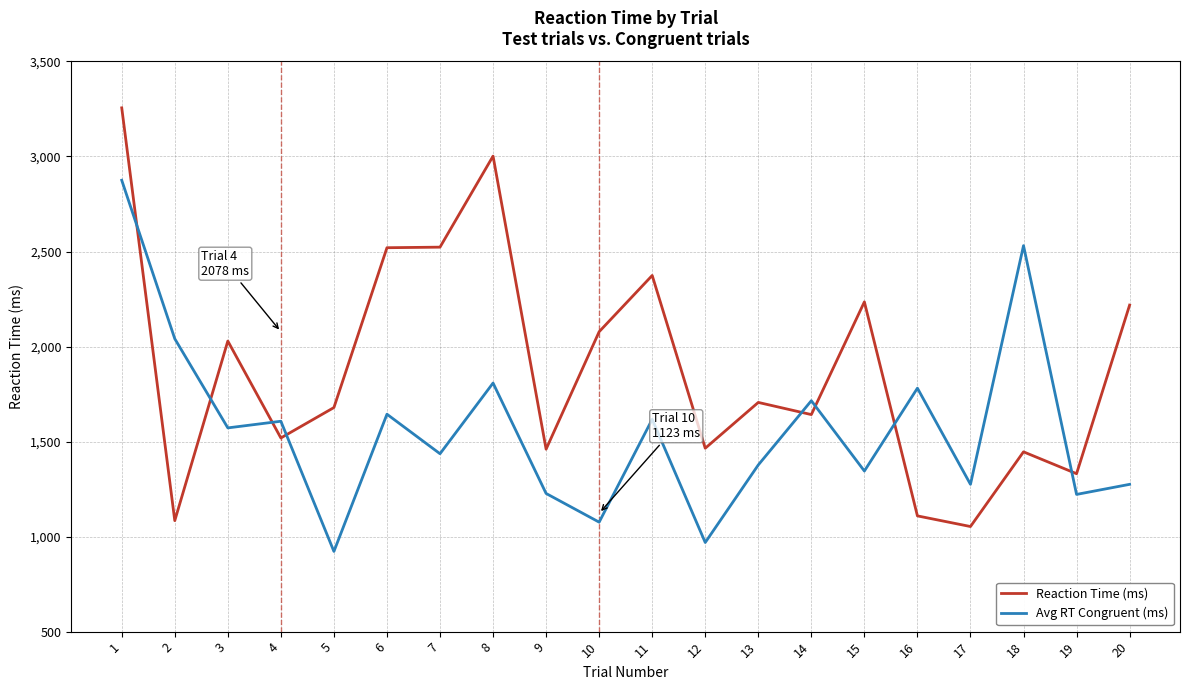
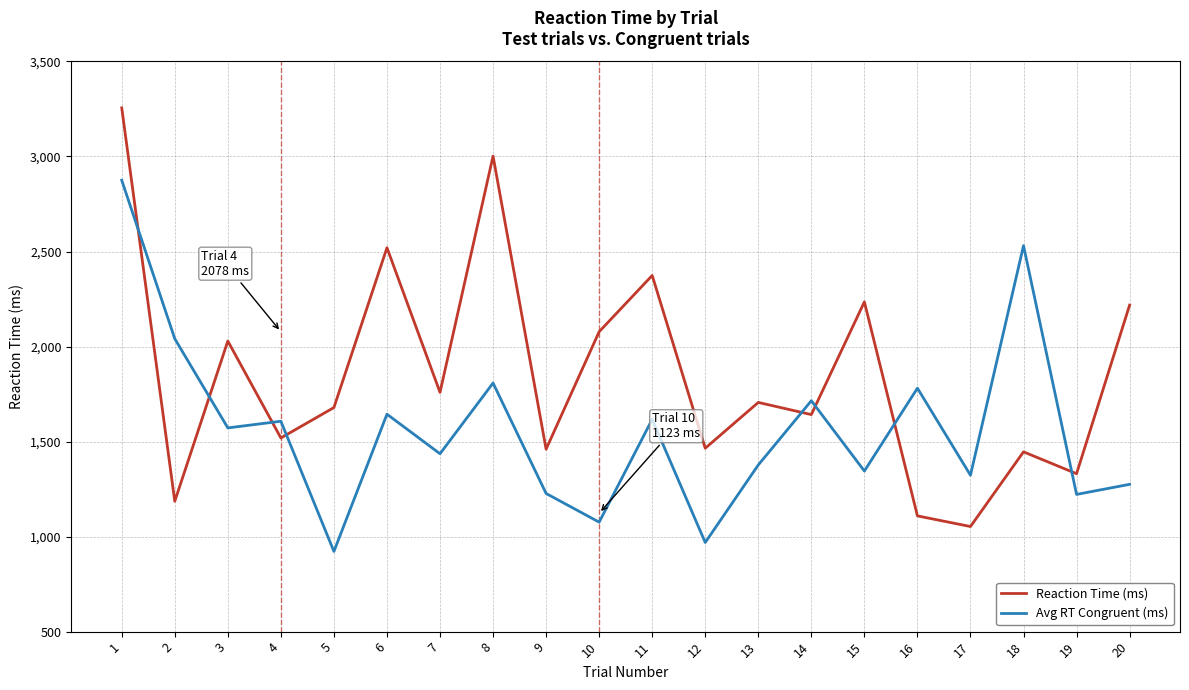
  {
    "Reaction Time (ms)": {
      "1": "3,260",
-     "2": "1,080",
+     "2": "1,190",
      "4": "1,520",
      "5": "1,680",
      "6": "2,520",
-     "7": "2,520",
+     "7": "1,760",
      "8": "3,000",
      "9": "1,460",
      "10": "2,080",
      "11": "2,370",
      "12": "1,470",
      "13": "1,710",
      "14": "1,640",
      "15": "2,240",
      "16": "1,110",
      "17": "1,050",
      "18": "1,450",
      "19": "1,330",
      "20": "2,220"
    },
    "Avg RT Congruent (ms)": {
      "1": "2,880",
      "2": "2,040",
      "3": "1,570",
      "4": "1,610",
      "5": "920",
      "6": "1,640",
      "7": "1,440",
      "8": "1,810",
      "9": "1,230",
      "10": "1,080",
      "12": "970",
      "13": "1,380",
      "14": "1,720",
      "15": "1,350",
      "16": "1,780",
-     "17": "1,280",
+     "17": "1,320",
      "18": "2,530",
      "19": "1,220",
      "20": "1,280"
    }
  }
